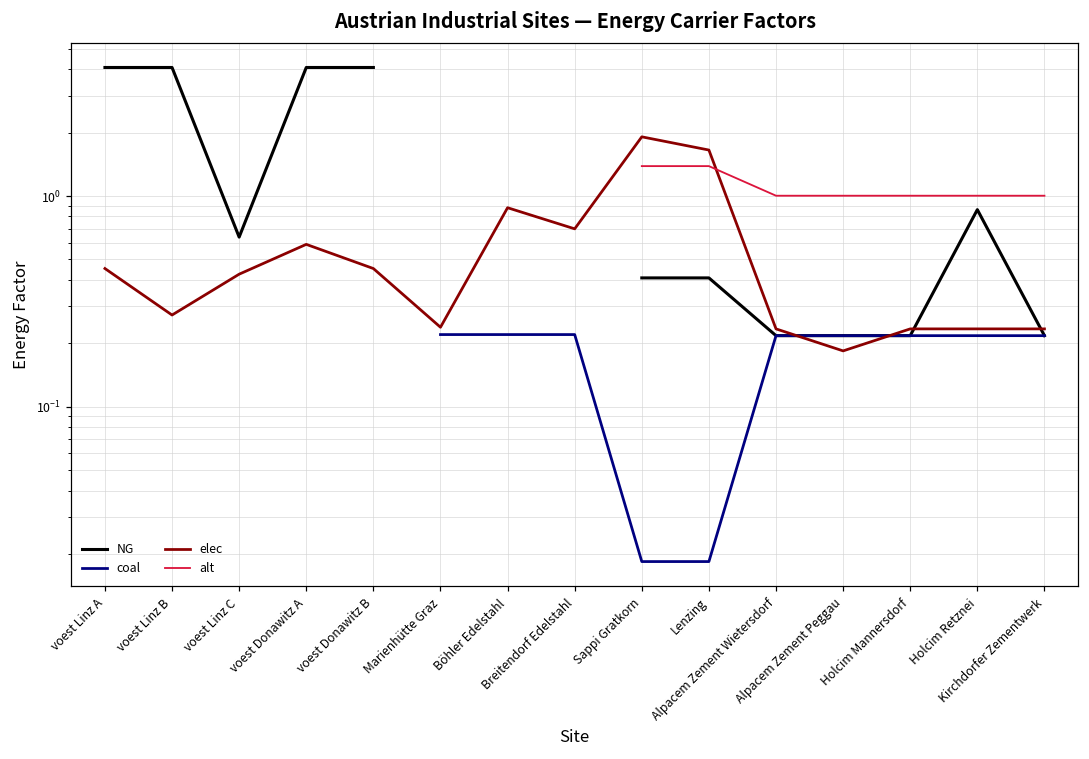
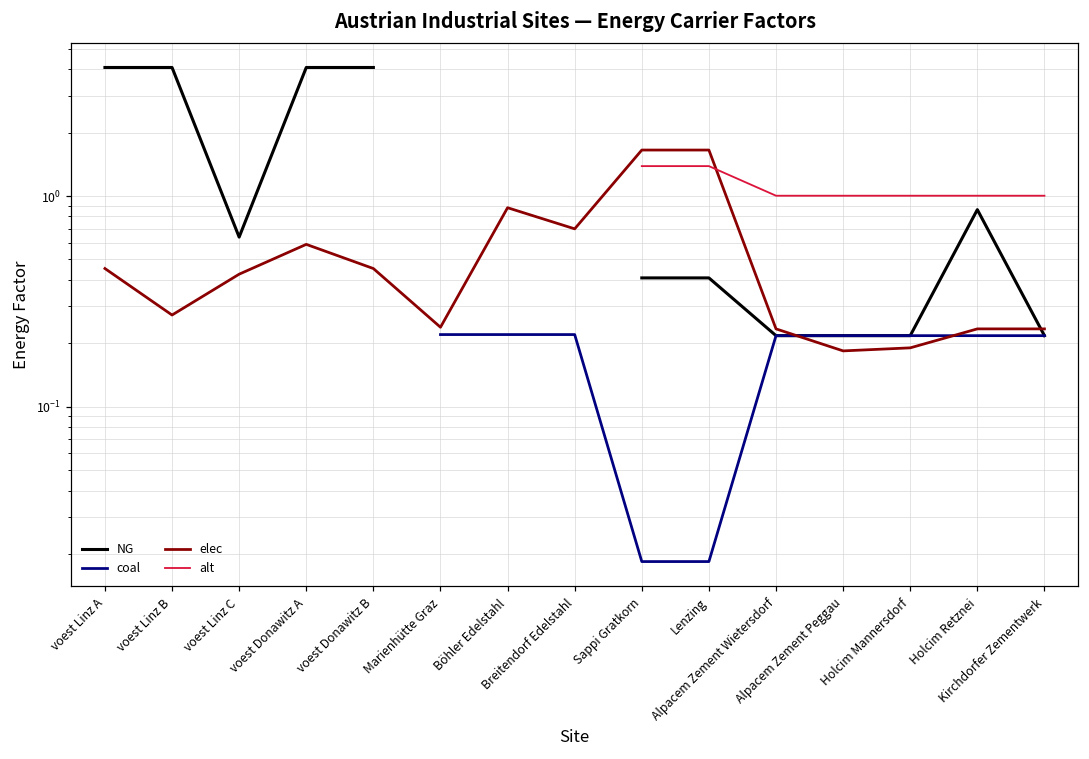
  {
    "NG": {
      "voest Linz A": 4.1,
      "voest Linz B": 4.1,
      "voest Linz C": 0.64,
      "voest Donawitz A": 4.1,
      "voest Donawitz B": 4.1,
      "Sappi Gratkorn": 0.41,
      "Lenzing": 0.41,
      "Holcim Retznei": 0.9
    },
    "coal": {
      "voest Linz C": 3.2,
      "Marienhütte Graz": 0.22,
      "Böhler Edelstahl": 0.22,
      "Breitendorf Edelstahl": 0.22,
      "Sappi Gratkorn": 0.018,
      "Lenzing": 0.018,
      "Holcim Retznei": 0.22
    },
    "elec": {
      "voest Linz A": 0.45,
      "voest Linz B": 0.27,
      "voest Linz C": 0.43,
      "voest Donawitz A": 0.59,
      "voest Donawitz B": 0.45,
      "Marienhütte Graz": 0.24,
      "Böhler Edelstahl": 0.9,
      "Breitendorf Edelstahl": 0.70,
-     "Sappi Gratkorn": 1.9,
+     "Sappi Gratkorn": 1.7,
      "Lenzing": 1.7,
      "Alpacem Zement Wietersdorf": 0.23,
      "Alpacem Zement Peggau": 0.18,
-     "Holcim Mannersdorf": 0.23,
+     "Holcim Mannersdorf": 0.19,
      "Holcim Retznei": 0.23,
      "Kirchdorfer Zementwerk": 0.23
    },
    "alt": {
      "Sappi Gratkorn": 1.4,
      "Lenzing": 1.4,
      "Alpacem Zement Wietersdorf": 1.0,
      "Alpacem Zement Peggau": 1.0,
      "Holcim Mannersdorf": 1.0,
      "Holcim Retznei": 1.0,
      "Kirchdorfer Zementwerk": 1.0
    }
  }
